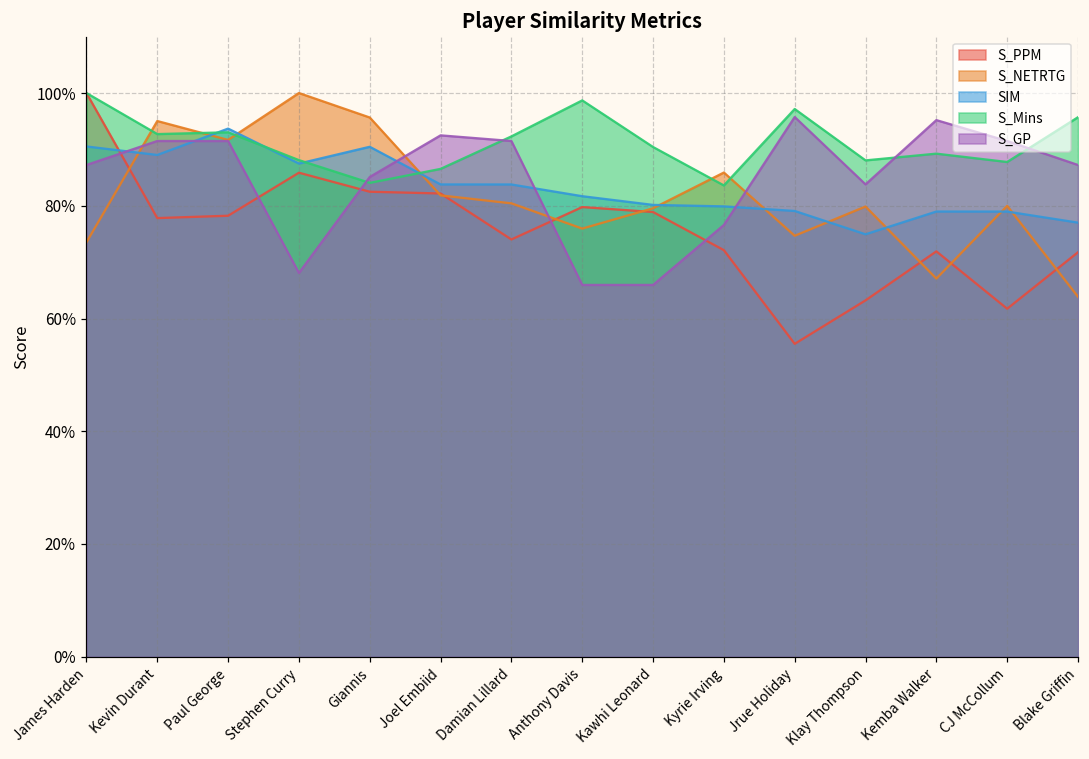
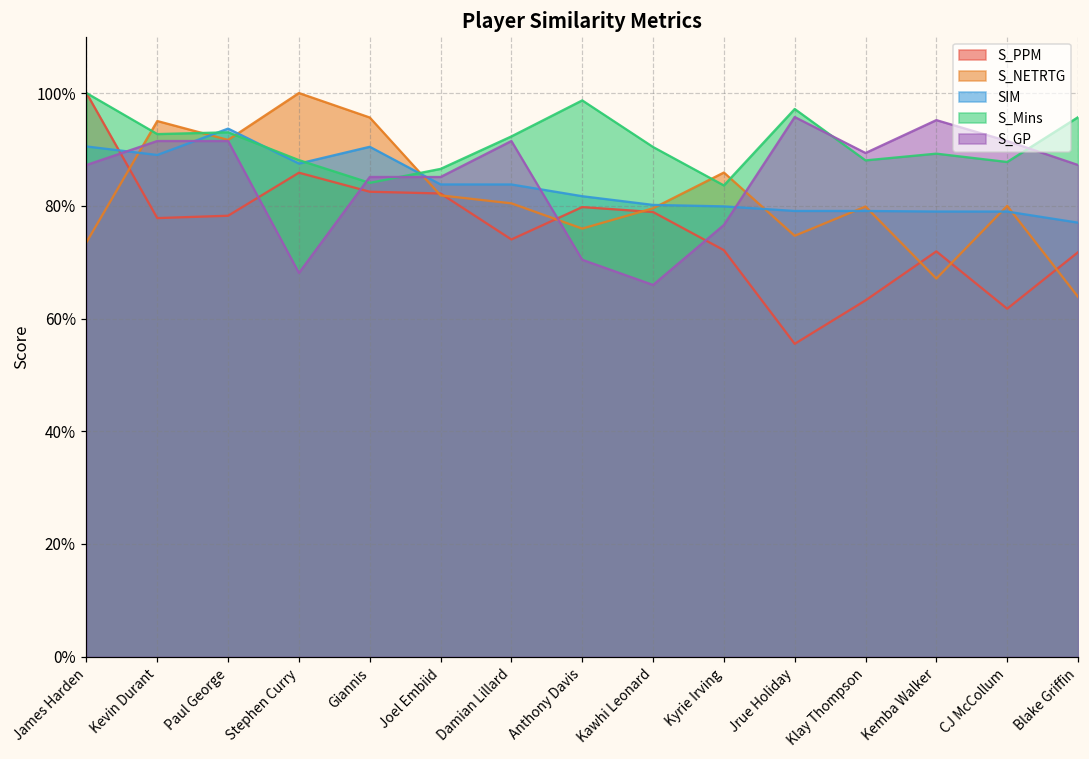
  {
    "SIM": {
      "James Harden": "91%",
      "Kevin Durant": "89%",
      "Paul George": "94%",
      "Stephen Curry": "87%",
      "Giannis": "90%",
      "Joel Embiid": "84%",
      "Damian Lillard": "84%",
      "Anthony Davis": "82%",
      "Kawhi Leonard": "80%",
      "Kyrie Irving": "80%",
      "Jrue Holiday": "79%",
-     "Klay Thompson": "75%",
+     "Klay Thompson": "79%",
      "Kemba Walker": "79%",
      "CJ McCollum": "79%",
      "Blake Griffin": "77%"
    },
    "S_Mins": {
      "Kevin Durant": "93%",
      "Paul George": "93%",
      "Stephen Curry": "88%",
      "Giannis": "84%",
      "Joel Embiid": "87%",
      "Damian Lillard": "92%",
      "Anthony Davis": "99%",
      "Kawhi Leonard": "90%",
      "Kyrie Irving": "84%",
      "Jrue Holiday": "97%",
      "Klay Thompson": "88%",
      "Kemba Walker": "89%",
      "CJ McCollum": "88%",
      "Blake Griffin": "96%"
    },
    "S_GP": {
      "James Harden": "87%",
      "Kevin Durant": "91%",
      "Stephen Curry": "68%",
      "Giannis": "85%",
-     "Joel Embiid": "92%",
+     "Joel Embiid": "85%",
      "Damian Lillard": "91%",
-     "Anthony Davis": "66%",
+     "Anthony Davis": "70%",
      "Kawhi Leonard": "66%",
      "Kyrie Irving": "77%",
      "Jrue Holiday": "96%",
-     "Klay Thompson": "84%",
+     "Klay Thompson": "89%",
      "Kemba Walker": "95%",
      "Blake Griffin": "87%"
    }
  }
